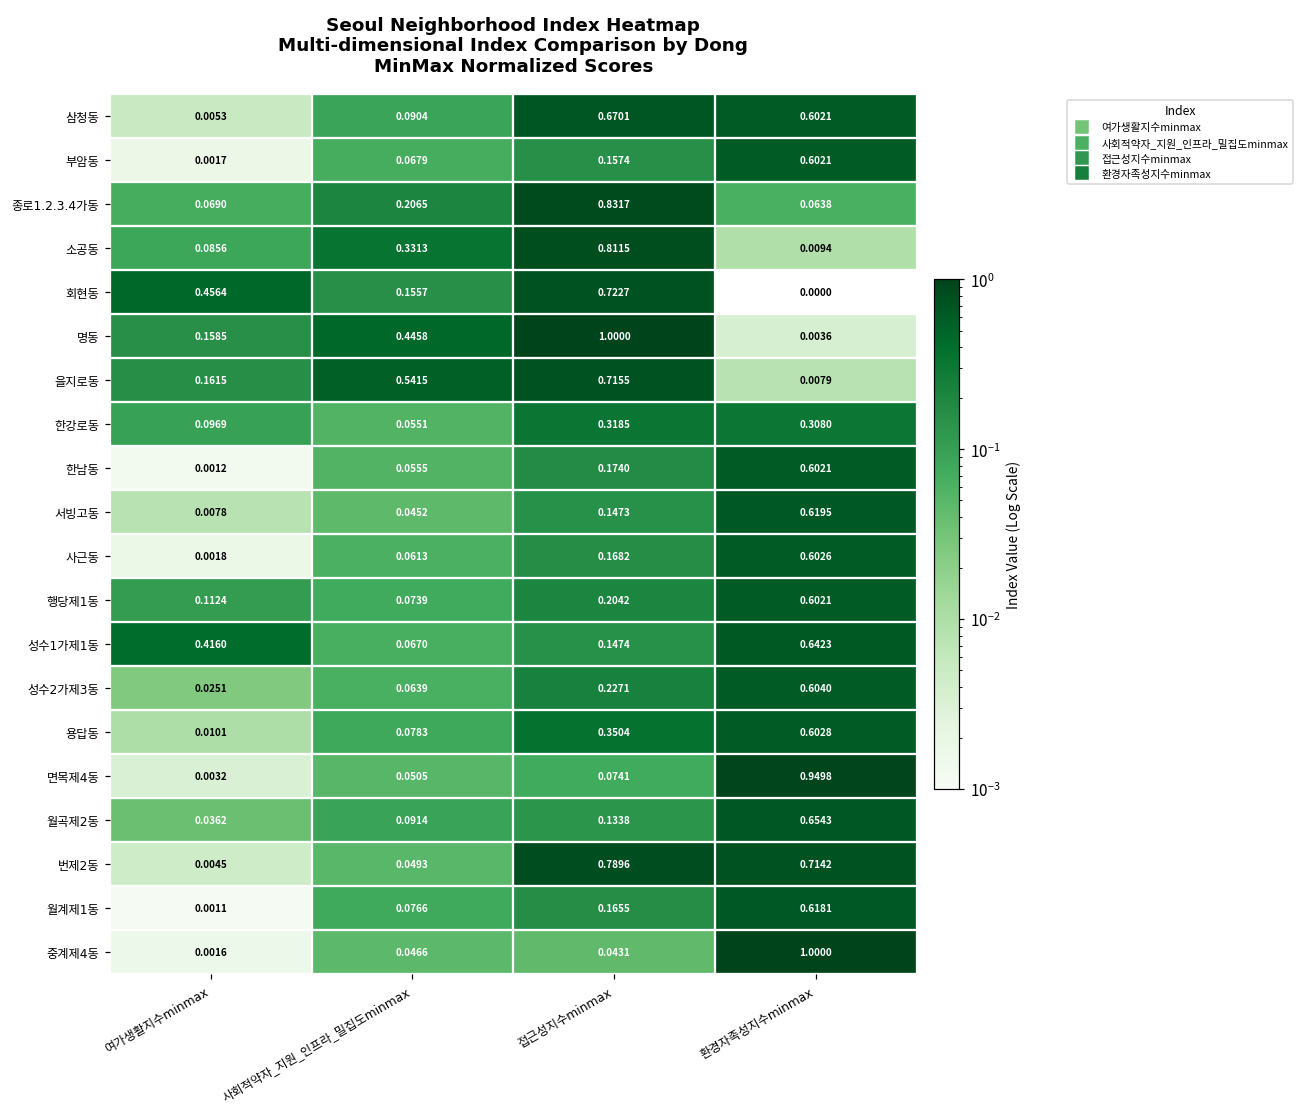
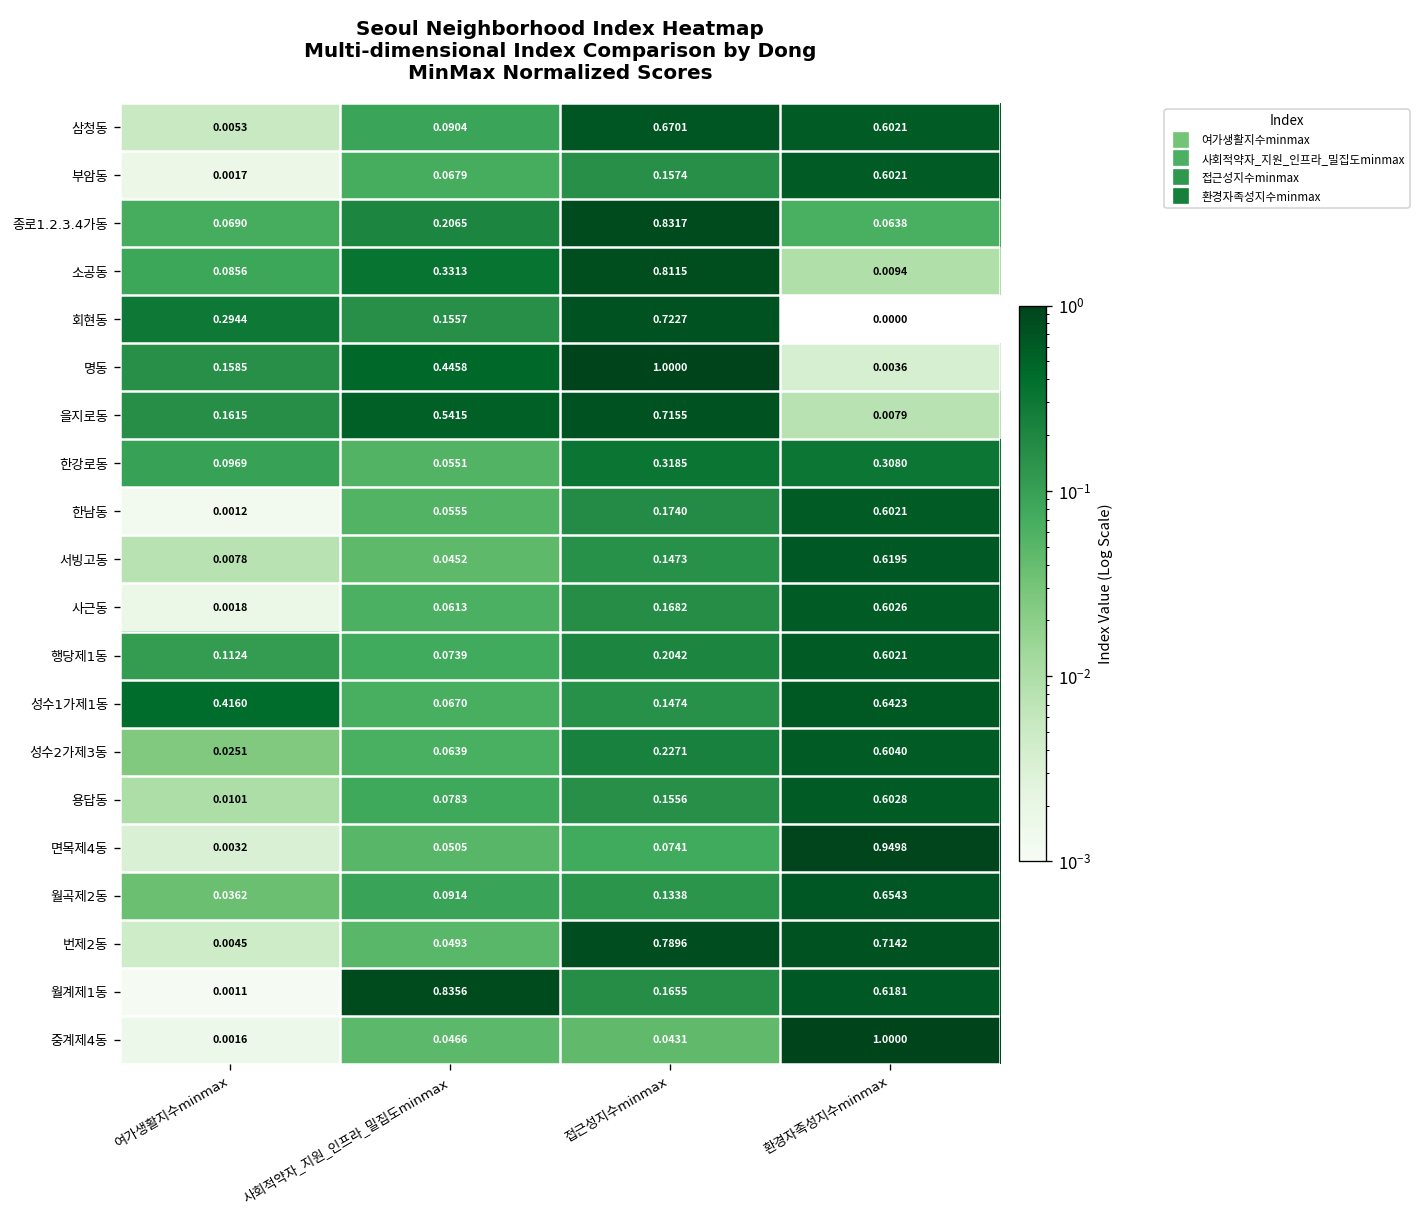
  {
    "삼청동": {
      "여가생활지수minmax": 0.0053,
      "사회적약자_지원_인프라_밀집도minmax": 0.0904,
      "접근성지수minmax": 0.6701,
      "환경자족성지수minmax": 0.6021
    },
    "부암동": {
      "여가생활지수minmax": 0.0017,
      "사회적약자_지원_인프라_밀집도minmax": 0.0679,
      "접근성지수minmax": 0.1574,
      "환경자족성지수minmax": 0.6021
    },
    "종로1.2.3.4가동": {
      "여가생활지수minmax": 0.0690,
      "사회적약자_지원_인프라_밀집도minmax": 0.2065,
      "접근성지수minmax": 0.8317,
      "환경자족성지수minmax": 0.0638
    },
    "소공동": {
      "여가생활지수minmax": 0.0856,
      "사회적약자_지원_인프라_밀집도minmax": 0.3313,
      "접근성지수minmax": 0.8115,
      "환경자족성지수minmax": 0.0094
    },
    "회현동": {
-     "여가생활지수minmax": 0.4564,
+     "여가생활지수minmax": 0.2944,
      "사회적약자_지원_인프라_밀집도minmax": 0.1557,
      "접근성지수minmax": 0.7227,
      "환경자족성지수minmax": 0.0000
    },
    "명동": {
      "여가생활지수minmax": 0.1585,
      "사회적약자_지원_인프라_밀집도minmax": 0.4458,
      "접근성지수minmax": 1.0000,
      "환경자족성지수minmax": 0.0036
    },
    "을지로동": {
      "여가생활지수minmax": 0.1615,
      "사회적약자_지원_인프라_밀집도minmax": 0.5415,
      "접근성지수minmax": 0.7155,
      "환경자족성지수minmax": 0.0079
    },
    "한강로동": {
      "여가생활지수minmax": 0.0969,
      "사회적약자_지원_인프라_밀집도minmax": 0.0551,
      "접근성지수minmax": 0.3185,
      "환경자족성지수minmax": 0.3080
    },
    "한남동": {
      "여가생활지수minmax": 0.0012,
      "사회적약자_지원_인프라_밀집도minmax": 0.0555,
      "접근성지수minmax": 0.1740,
      "환경자족성지수minmax": 0.6021
    },
    "서빙고동": {
      "여가생활지수minmax": 0.0078,
      "사회적약자_지원_인프라_밀집도minmax": 0.0452,
      "접근성지수minmax": 0.1473,
      "환경자족성지수minmax": 0.6195
    },
    "사근동": {
      "여가생활지수minmax": 0.0018,
      "사회적약자_지원_인프라_밀집도minmax": 0.0613,
      "접근성지수minmax": 0.1682,
      "환경자족성지수minmax": 0.6026
    },
    "행당제1동": {
      "여가생활지수minmax": 0.1124,
      "사회적약자_지원_인프라_밀집도minmax": 0.0739,
      "접근성지수minmax": 0.2042,
      "환경자족성지수minmax": 0.6021
    },
    "성수1가제1동": {
      "여가생활지수minmax": 0.4160,
      "사회적약자_지원_인프라_밀집도minmax": 0.0670,
      "접근성지수minmax": 0.1474,
      "환경자족성지수minmax": 0.6423
    },
    "성수2가제3동": {
      "여가생활지수minmax": 0.0251,
      "사회적약자_지원_인프라_밀집도minmax": 0.0639,
      "접근성지수minmax": 0.2271,
      "환경자족성지수minmax": 0.6040
    },
    "용답동": {
      "여가생활지수minmax": 0.0101,
      "사회적약자_지원_인프라_밀집도minmax": 0.0783,
-     "접근성지수minmax": 0.3504,
+     "접근성지수minmax": 0.1556,
      "환경자족성지수minmax": 0.6028
    },
    "면목제4동": {
      "여가생활지수minmax": 0.0032,
      "사회적약자_지원_인프라_밀집도minmax": 0.0505,
      "접근성지수minmax": 0.0741,
      "환경자족성지수minmax": 0.9498
    },
    "월곡제2동": {
      "여가생활지수minmax": 0.0362,
      "사회적약자_지원_인프라_밀집도minmax": 0.0914,
      "접근성지수minmax": 0.1338,
      "환경자족성지수minmax": 0.6543
    },
    "번제2동": {
      "여가생활지수minmax": 0.0045,
      "사회적약자_지원_인프라_밀집도minmax": 0.0493,
      "접근성지수minmax": 0.7896,
      "환경자족성지수minmax": 0.7142
    },
    "월계제1동": {
      "여가생활지수minmax": 0.0011,
-     "사회적약자_지원_인프라_밀집도minmax": 0.0766,
+     "사회적약자_지원_인프라_밀집도minmax": 0.8356,
      "접근성지수minmax": 0.1655,
      "환경자족성지수minmax": 0.6181
    },
    "중계제4동": {
      "여가생활지수minmax": 0.0016,
      "사회적약자_지원_인프라_밀집도minmax": 0.0466,
      "접근성지수minmax": 0.0431,
      "환경자족성지수minmax": 1.0000
    }
  }
